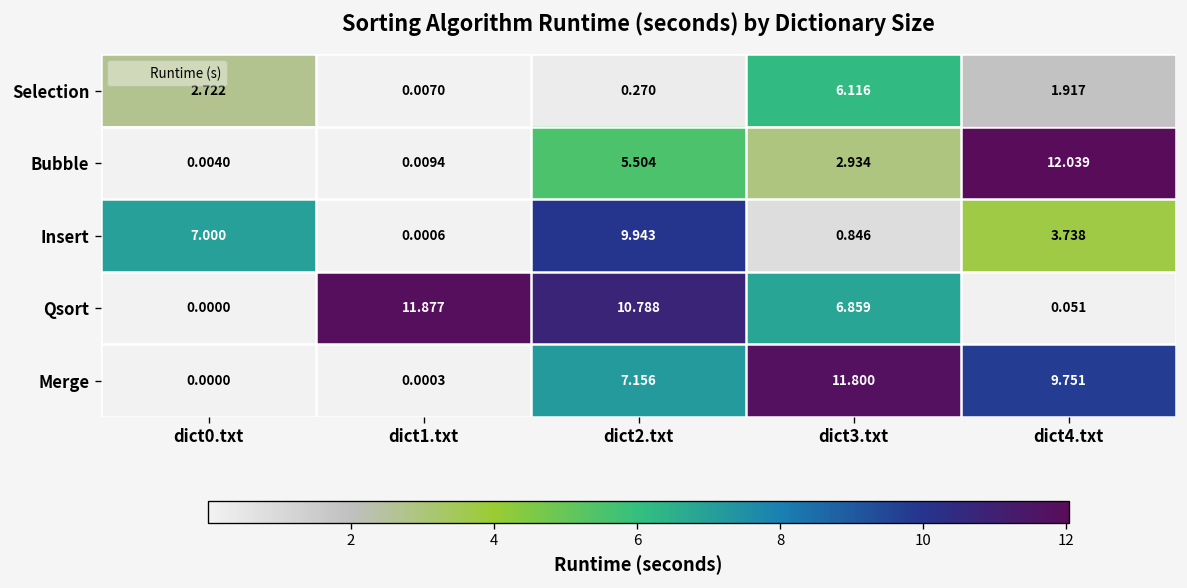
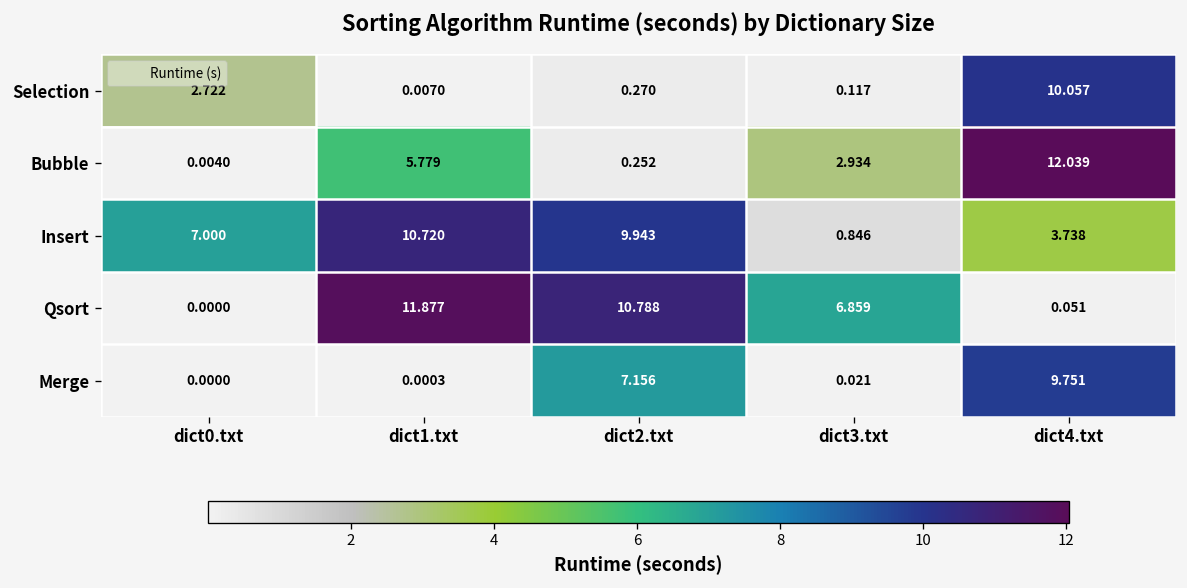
  {
    "Selection": {
      "dict1.txt": 0.0070,
      "dict2.txt": 0.270,
-     "dict3.txt": 6.116,
-     "dict4.txt": 1.917
+     "dict3.txt": 0.117,
+     "dict4.txt": 10.057
    },
    "Bubble": {
      "dict0.txt": 0.0040,
-     "dict1.txt": 0.0094,
-     "dict2.txt": 5.504,
+     "dict1.txt": 5.779,
+     "dict2.txt": 0.252,
      "dict3.txt": 2.934,
      "dict4.txt": 12.039
    },
    "Insert": {
      "dict0.txt": 7.000,
-     "dict1.txt": 0.0006,
+     "dict1.txt": 10.720,
      "dict2.txt": 9.943,
      "dict3.txt": 0.846,
      "dict4.txt": 3.738
    },
    "Qsort": {
      "dict0.txt": 0.0000,
      "dict1.txt": 11.877,
      "dict2.txt": 10.788,
      "dict3.txt": 6.859,
      "dict4.txt": 0.051
    },
    "Merge": {
      "dict0.txt": 0.0000,
      "dict1.txt": 0.0003,
      "dict2.txt": 7.156,
-     "dict3.txt": 11.800,
+     "dict3.txt": 0.021,
      "dict4.txt": 9.751
    }
  }
